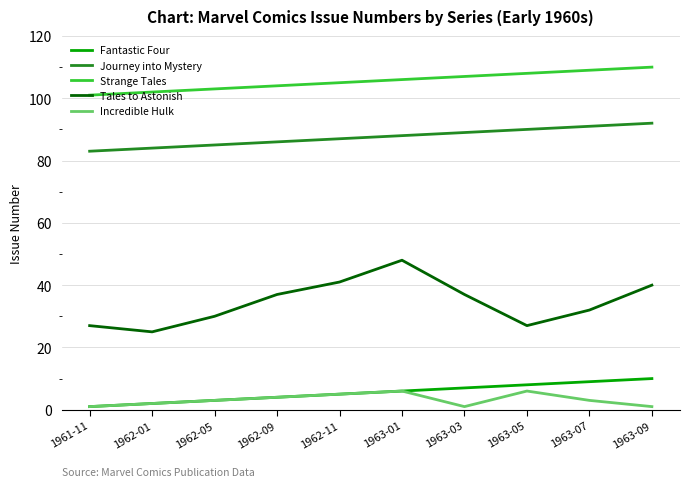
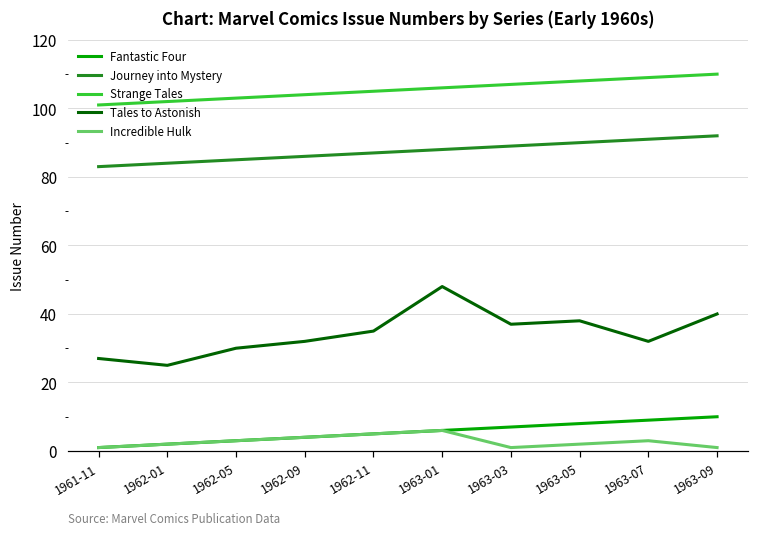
  {
    "Strange Tales": {
      "1961-11": 101,
      "1962-01": 102,
      "1962-05": 103,
      "1962-09": 104,
      "1962-11": 105,
      "1963-01": 106,
      "1963-03": 107,
      "1963-05": 108,
      "1963-07": 109,
      "1963-09": 110
    },
    "Tales to Astonish": {
      "1961-11": 27,
      "1962-01": 25,
      "1962-05": 30,
-     "1962-09": 37,
-     "1962-11": 41,
+     "1962-09": 32,
+     "1962-11": 35,
      "1963-01": 48,
      "1963-03": 37,
-     "1963-05": 27,
+     "1963-05": 38,
      "1963-07": 32,
      "1963-09": 40
    },
    "Incredible Hulk": {
      "1963-03": 1,
-     "1963-05": 6,
+     "1963-05": 2,
      "1963-07": 3,
      "1963-09": 1
    }
  }
